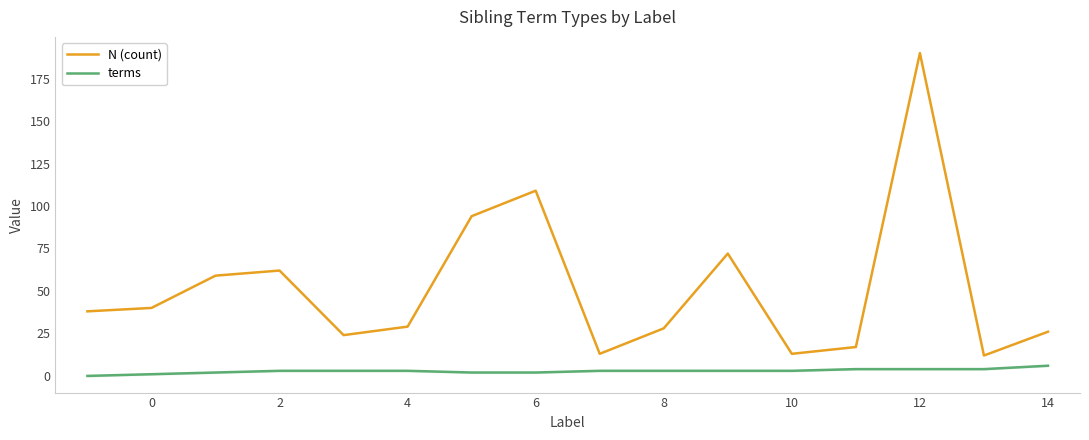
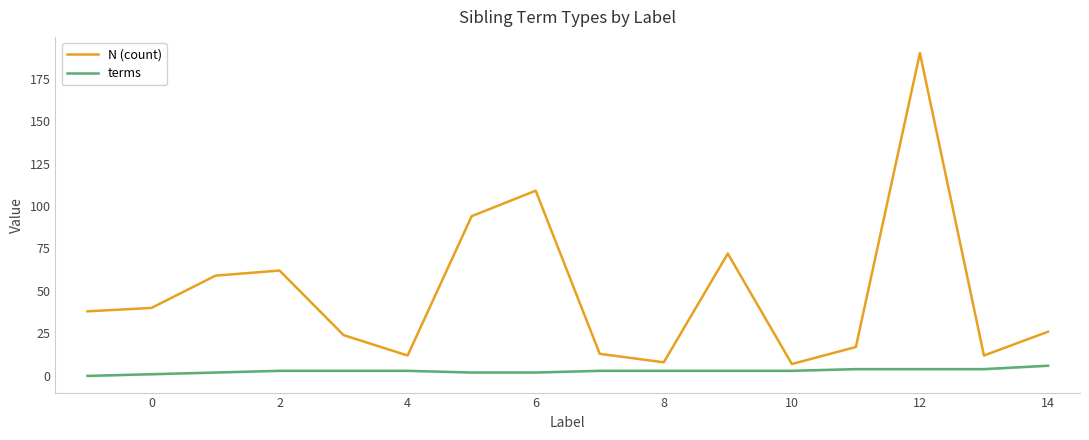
  {
    "N (count)": {
      "0": 40,
      "2": 62,
-     "4": 29,
+     "4": 12,
      "6": 109,
-     "8": 28,
-     "10": 13,
+     "8": 8,
+     "10": 7,
      "12": 190,
      "14": 26
    }
  }
